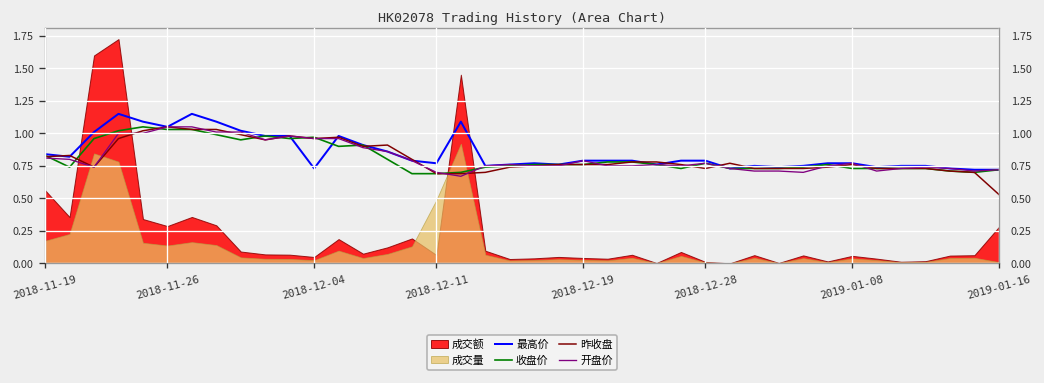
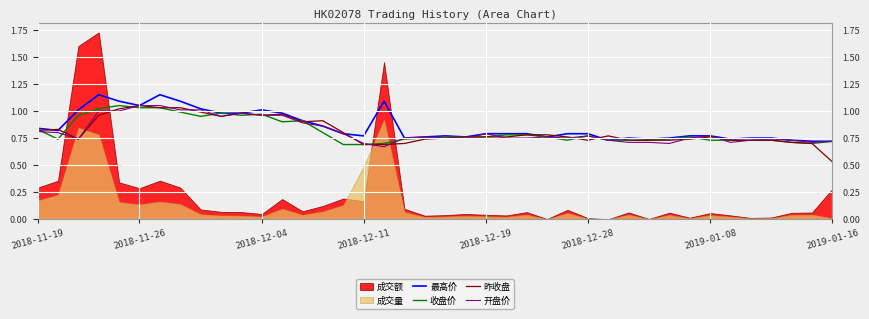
  {
    "成交额": {
-     "2018-11-19": 0.56,
+     "2018-11-19": 0.29,
      "2018-11-26": 0.29,
      "2018-12-04": 0.05,
-     "2018-12-11": 0.06,
+     "2018-12-11": 0.17,
      "2019-01-16": 0.28
    },
    "最高价": {
-     "2018-12-04": 0.73,
+     "2018-12-04": 1.01,
      "2018-12-11": 0.77
    },
    "成交量": {
      "2018-11-19": 0.17,
      "2018-11-26": 0.14,
      "2018-12-04": 0.02,
      "2018-12-11": 0.49
    },
    "收盘价": {
      "2019-01-08": 0.73
    },
    "昨收盘": {
      "2018-12-28": 0.73,
      "2019-01-16": 0.53
    }
  }
